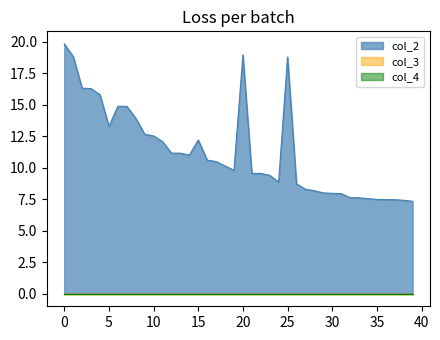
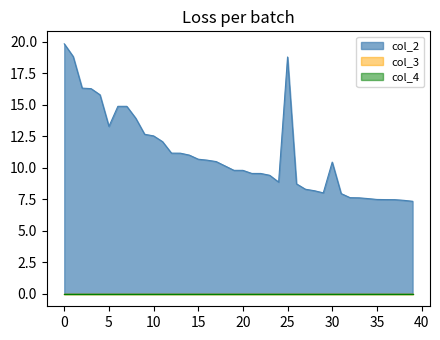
  {
    "col_2": {
      "0": 19.8,
      "5": 13.3,
      "10": 12.5,
-     "15": 12.2,
-     "20": 19.0,
+     "15": 10.7,
+     "20": 9.8,
      "25": 18.8,
-     "30": 8.0,
+     "30": 10.5,
      "35": 7.5
    },
    "col_4": {
      "0": 0.0,
      "5": 0.0,
      "10": 0.0,
      "15": 0.0,
      "20": 0.0,
      "25": 0.0,
      "30": 0.0,
      "35": 0.0
    }
  }
